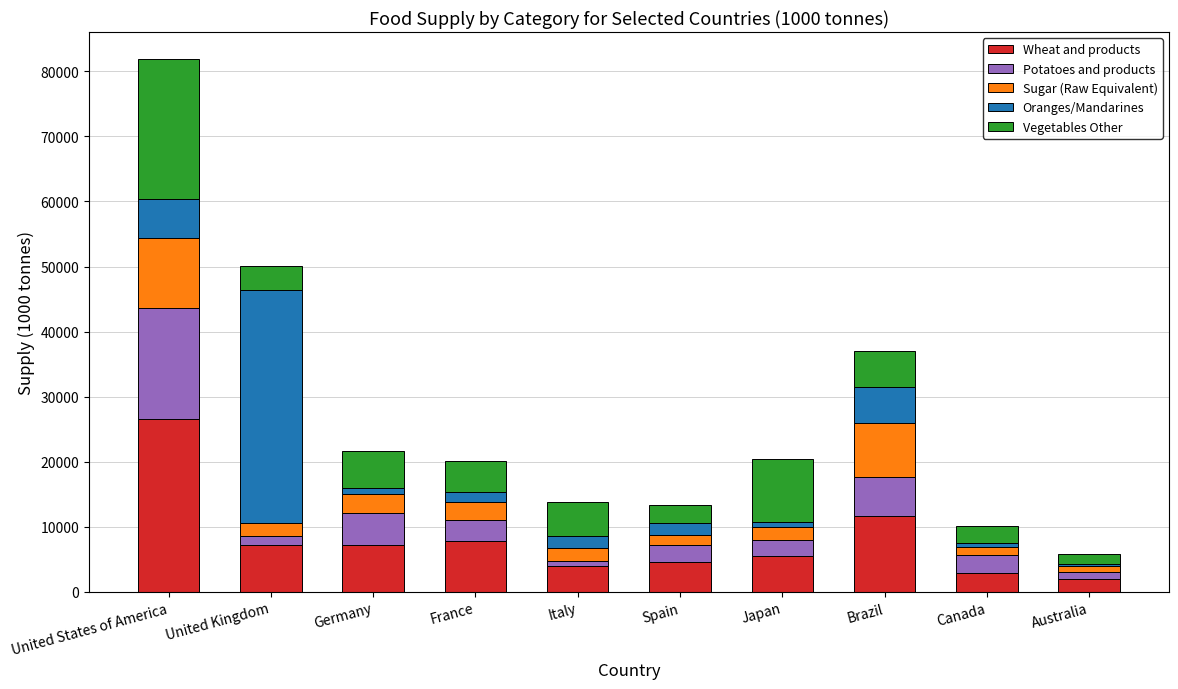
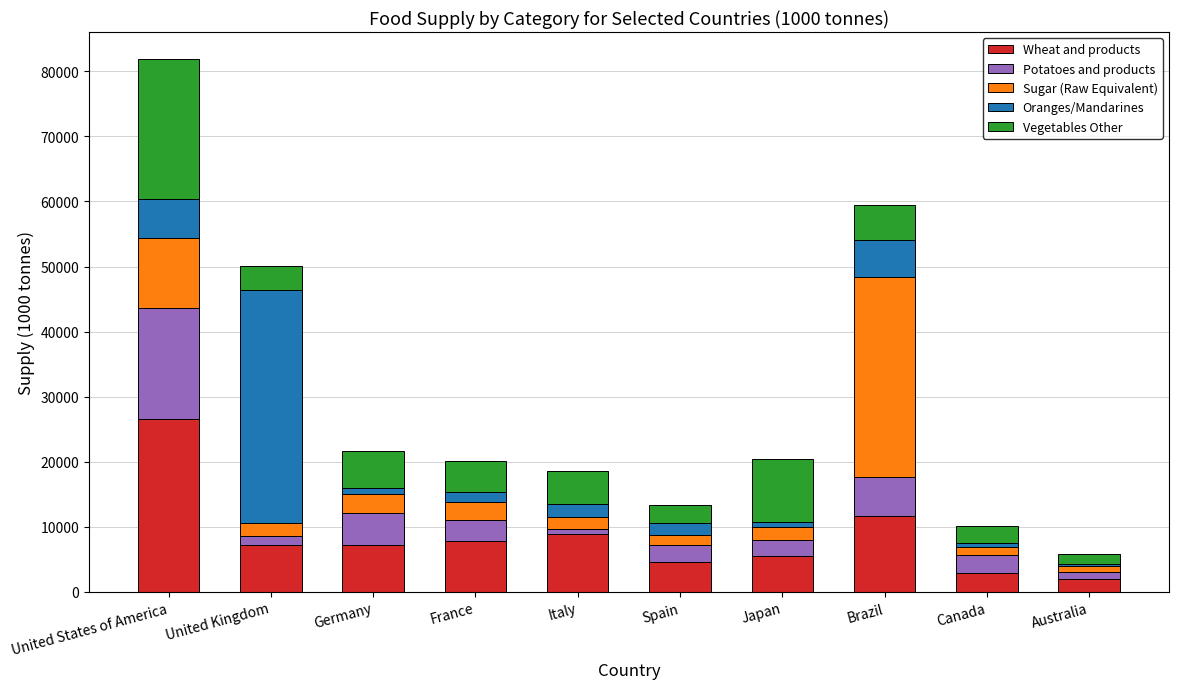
  {
    "Wheat and products": {
      "United States of America": 27000,
      "United Kingdom": 7000,
      "Germany": 7000,
      "France": 8000,
-     "Italy": 4000,
+     "Italy": 9000,
      "Spain": 5000,
      "Japan": 6000,
      "Brazil": 12000,
      "Canada": 3000,
      "Australia": 2000
    },
    "Potatoes and products": {
      "United States of America": 17000,
      "United Kingdom": 1000,
      "Germany": 5000,
      "France": 3000,
      "Italy": 1000,
      "Spain": 3000,
      "Japan": 2000,
      "Brazil": 6000,
      "Canada": 3000,
      "Australia": 1000
    },
    "Sugar (Raw Equivalent)": {
      "United States of America": 11000,
      "United Kingdom": 2000,
      "Germany": 3000,
      "France": 3000,
      "Italy": 2000,
      "Spain": 2000,
      "Japan": 2000,
-     "Brazil": 8000,
+     "Brazil": 31000,
      "Canada": 1000,
      "Australia": 1000
    },
    "Oranges/Mandarines": {
      "United States of America": 6000,
      "United Kingdom": 36000,
      "Germany": 1000,
      "France": 2000,
      "Italy": 2000,
      "Spain": 2000,
      "Japan": 1000,
      "Brazil": 6000,
      "Canada": 1000
    },
    "Vegetables Other": {
      "United States of America": 22000,
      "United Kingdom": 4000,
      "Germany": 6000,
      "France": 5000,
      "Italy": 5000,
      "Spain": 3000,
      "Japan": 10000,
      "Brazil": 5000,
      "Canada": 3000,
      "Australia": 2000
    }
  }
